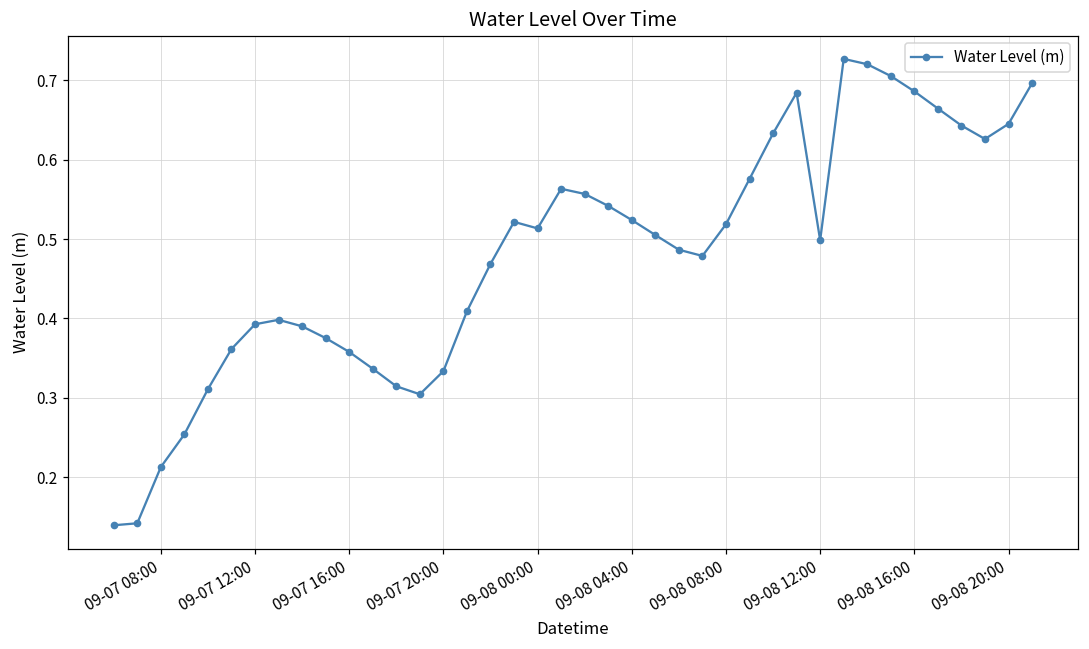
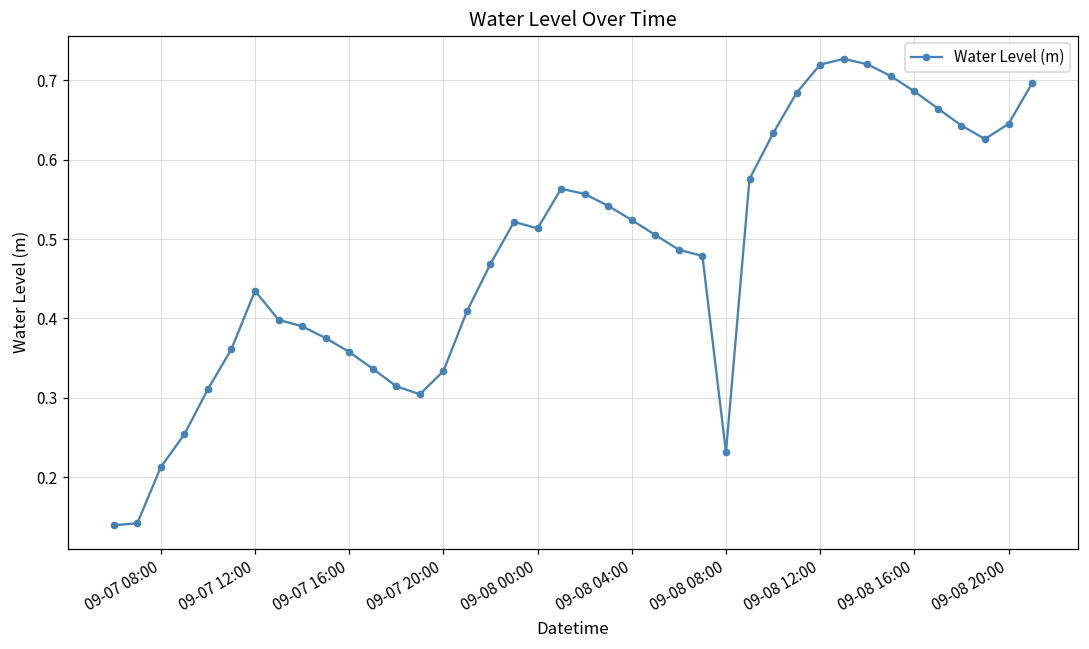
  {
    "09-07 08:00": 0.21,
-   "09-07 12:00": 0.39,
+   "09-07 12:00": 0.43,
    "09-07 16:00": 0.36,
    "09-07 20:00": 0.33,
    "09-08 00:00": 0.51,
    "09-08 04:00": 0.52,
-   "09-08 08:00": 0.52,
-   "09-08 12:00": 0.50,
+   "09-08 08:00": 0.23,
+   "09-08 12:00": 0.72,
    "09-08 16:00": 0.69,
    "09-08 20:00": 0.65
  }
